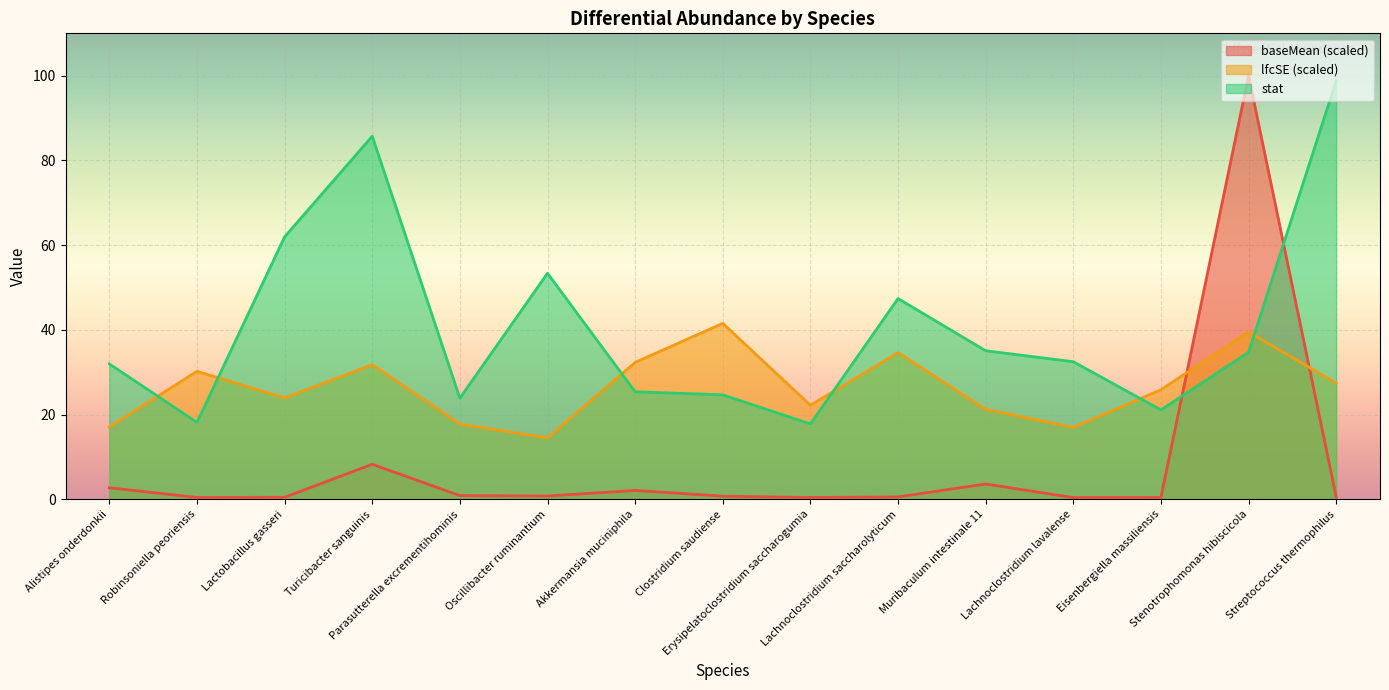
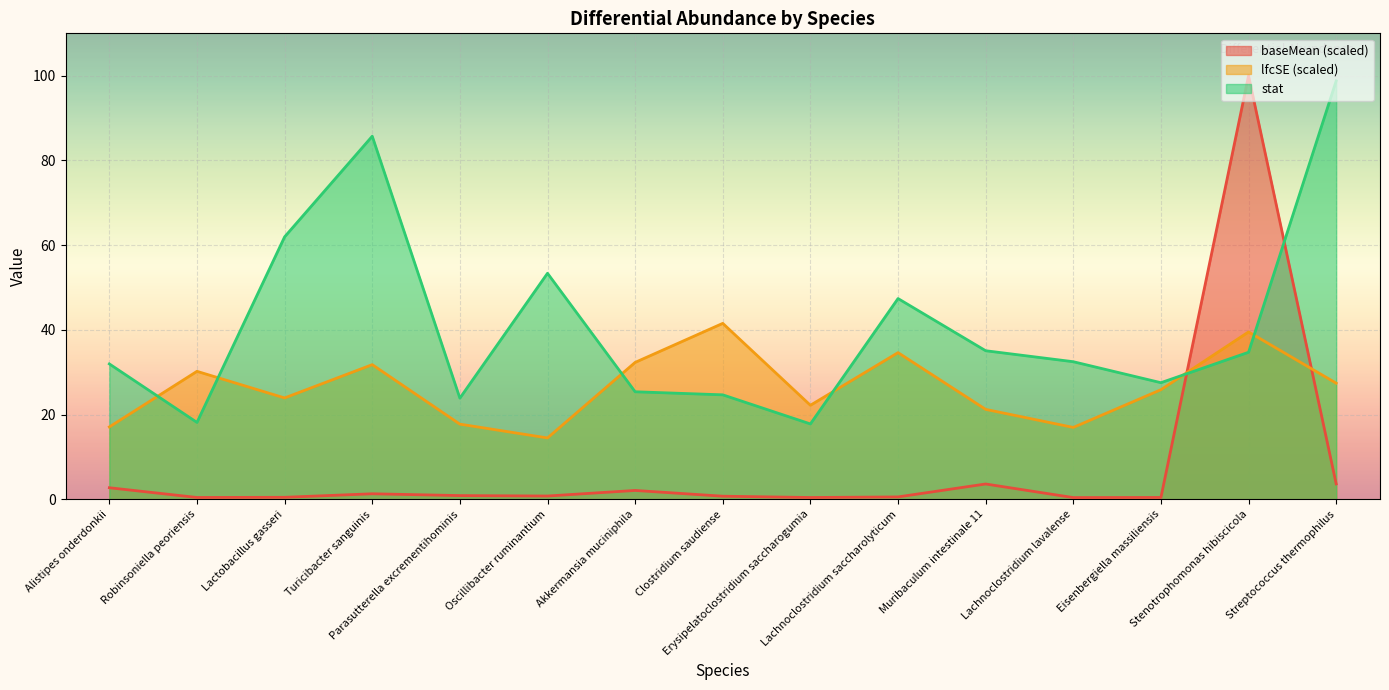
  {
    "baseMean (scaled)": {
      "Alistipes onderdonkii": 3,
      "Robinsoniella peoriensis": 0,
      "Lactobacillus gasseri": 0,
-     "Turicibacter sanguinis": 8,
+     "Turicibacter sanguinis": 1,
      "Parasutterella excrementihominis": 1,
      "Oscillibacter ruminantium": 1,
      "Akkermansia muciniphila": 2,
      "Clostridium saudiense": 1,
      "Erysipelatoclostridium saccharogumia": 0,
      "Lachnoclostridium saccharolyticum": 1,
      "Muribaculum intestinale 11": 4,
      "Lachnoclostridium lavalense": 0,
      "Eisenbergiella massiliensis": 0,
-     "Streptococcus thermophilus": 1
+     "Streptococcus thermophilus": 4
    },
    "lfcSE (scaled)": {
      "Alistipes onderdonkii": 17,
      "Robinsoniella peoriensis": 30,
      "Lactobacillus gasseri": 24,
      "Turicibacter sanguinis": 32,
      "Parasutterella excrementihominis": 18,
      "Oscillibacter ruminantium": 14,
      "Akkermansia muciniphila": 32,
      "Clostridium saudiense": 42,
      "Erysipelatoclostridium saccharogumia": 22,
      "Lachnoclostridium saccharolyticum": 35,
      "Muribaculum intestinale 11": 21,
      "Lachnoclostridium lavalense": 17,
      "Eisenbergiella massiliensis": 26,
      "Stenotrophomonas hibiscicola": 40,
      "Streptococcus thermophilus": 27
    },
    "stat": {
      "Alistipes onderdonkii": 32,
      "Robinsoniella peoriensis": 18,
      "Lactobacillus gasseri": 62,
      "Turicibacter sanguinis": 86,
      "Parasutterella excrementihominis": 24,
      "Oscillibacter ruminantium": 53,
      "Akkermansia muciniphila": 25,
      "Clostridium saudiense": 25,
      "Erysipelatoclostridium saccharogumia": 18,
      "Lachnoclostridium saccharolyticum": 47,
      "Muribaculum intestinale 11": 35,
      "Lachnoclostridium lavalense": 32,
-     "Eisenbergiella massiliensis": 21,
+     "Eisenbergiella massiliensis": 28,
      "Stenotrophomonas hibiscicola": 35
    }
  }
